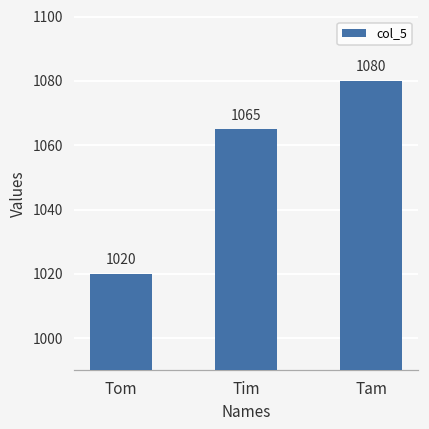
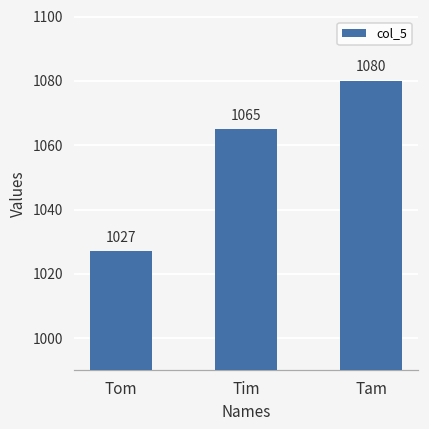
  {
-   "Tom": 1020,
+   "Tom": 1027,
    "Tim": 1065,
    "Tam": 1080
  }
